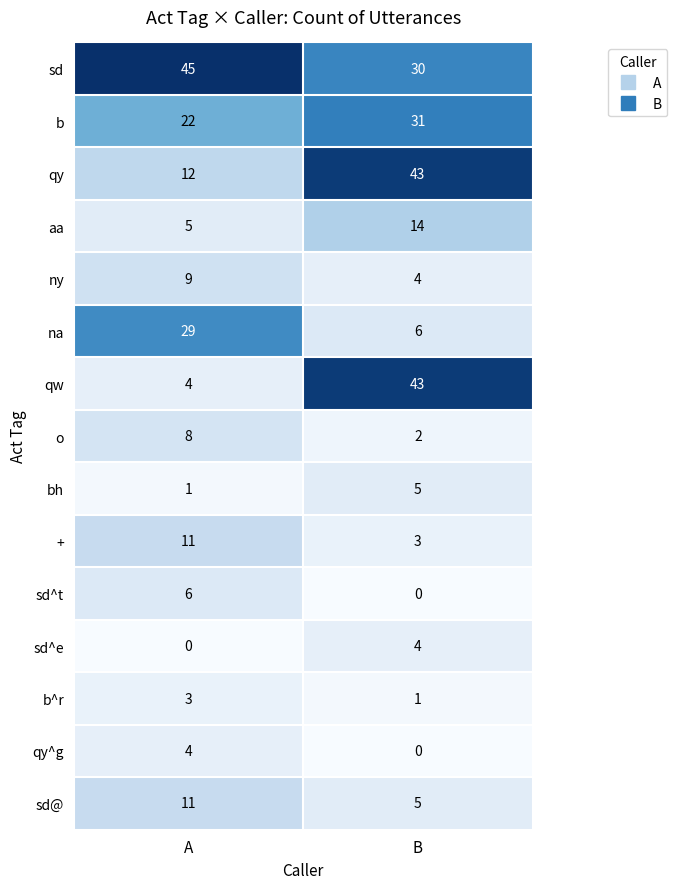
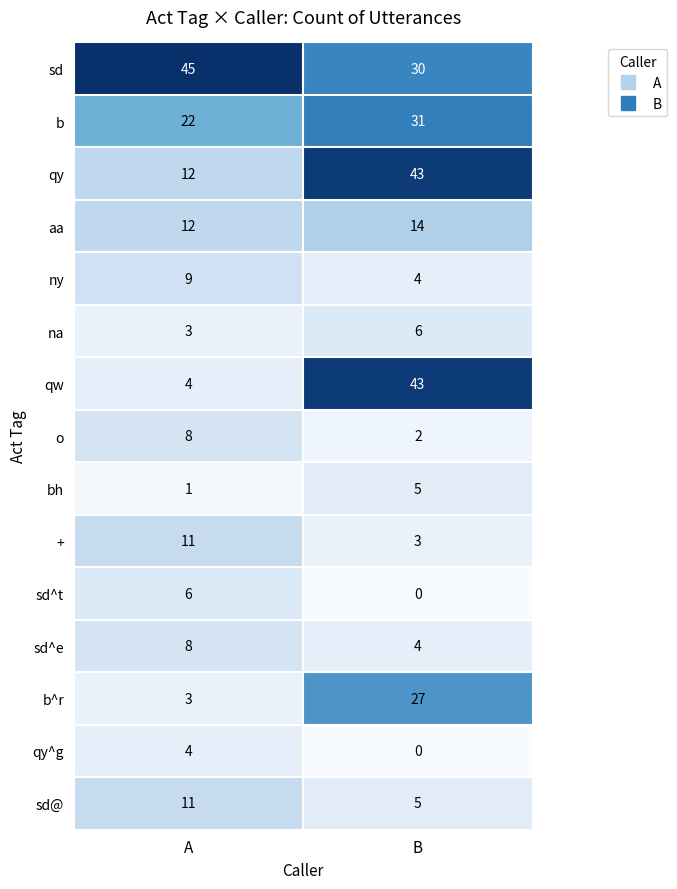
  {
    "sd": {
      "A": 45,
      "B": 30
    },
    "b": {
      "A": 22,
      "B": 31
    },
    "qy": {
      "A": 12,
      "B": 43
    },
    "aa": {
-     "A": 5,
+     "A": 12,
      "B": 14
    },
    "ny": {
      "A": 9,
      "B": 4
    },
    "na": {
-     "A": 29,
+     "A": 3,
      "B": 6
    },
    "qw": {
      "A": 4,
      "B": 43
    },
    "o": {
      "A": 8,
      "B": 2
    },
    "bh": {
      "A": 1,
      "B": 5
    },
    "+": {
      "A": 11,
      "B": 3
    },
    "sd^t": {
      "A": 6,
      "B": 0
    },
    "sd^e": {
-     "A": 0,
+     "A": 8,
      "B": 4
    },
    "b^r": {
      "A": 3,
-     "B": 1
+     "B": 27
    },
    "qy^g": {
      "A": 4,
      "B": 0
    },
    "sd@": {
      "A": 11,
      "B": 5
    }
  }
